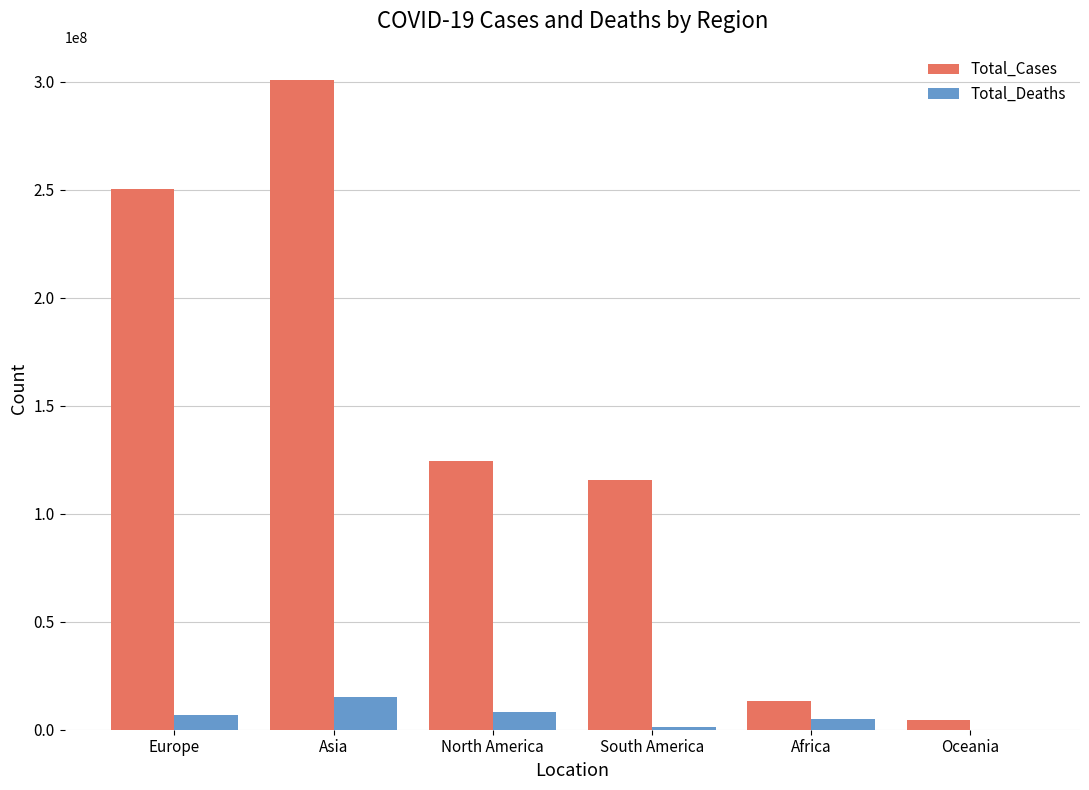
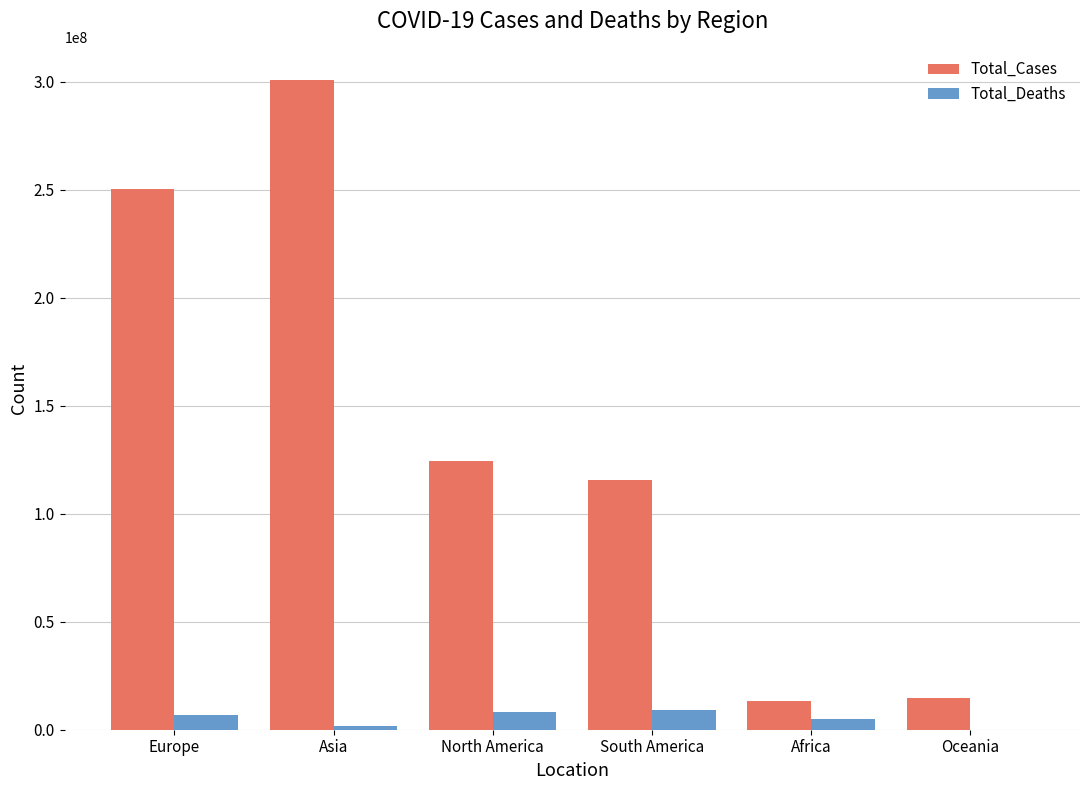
  {
    "Total_Cases": {
      "Europe": 250000000,
      "Asia": 301000000,
      "North America": 124000000,
      "South America": 116000000,
      "Africa": 13000000,
-     "Oceania": 5000000
+     "Oceania": 15000000
    },
    "Total_Deaths": {
      "Europe": 7000000,
-     "Asia": 15000000,
+     "Asia": 2000000,
      "North America": 8000000,
-     "South America": 1000000,
+     "South America": 9000000,
      "Africa": 5000000
    }
  }
